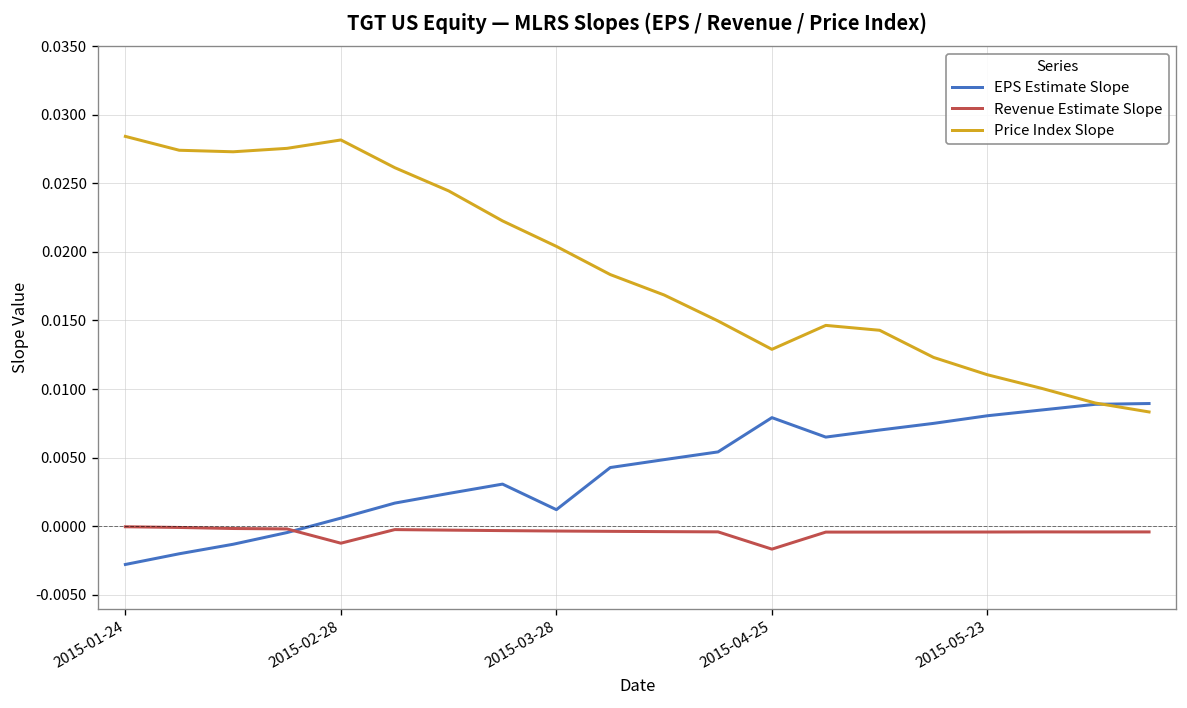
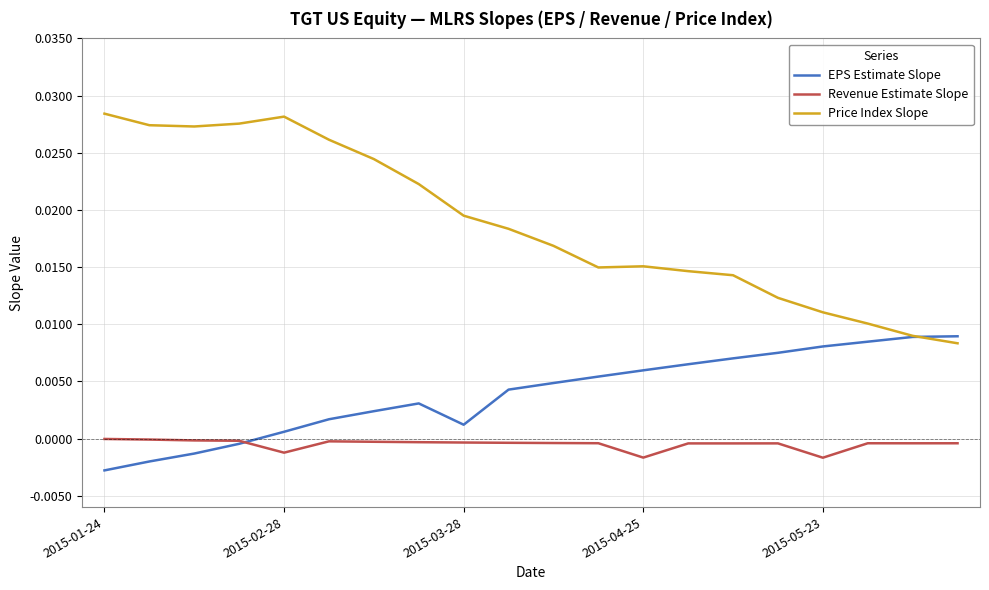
  {
    "EPS Estimate Slope": {
      "2015-01-24": -0.0028,
      "2015-02-28": 0.0006,
      "2015-03-28": 0.0012,
-     "2015-04-25": 0.0079,
+     "2015-04-25": 0.0060,
      "2015-05-23": 0.0081
    },
    "Revenue Estimate Slope": {
      "2015-01-24": 0.0000,
      "2015-02-28": -0.0012,
      "2015-03-28": -0.0004,
      "2015-04-25": -0.0017,
-     "2015-05-23": -0.0004
+     "2015-05-23": -0.0017
    },
    "Price Index Slope": {
      "2015-01-24": 0.0284,
      "2015-02-28": 0.0282,
-     "2015-03-28": 0.0204,
-     "2015-04-25": 0.0129,
+     "2015-03-28": 0.0195,
+     "2015-04-25": 0.0151,
      "2015-05-23": 0.0110
    }
  }
